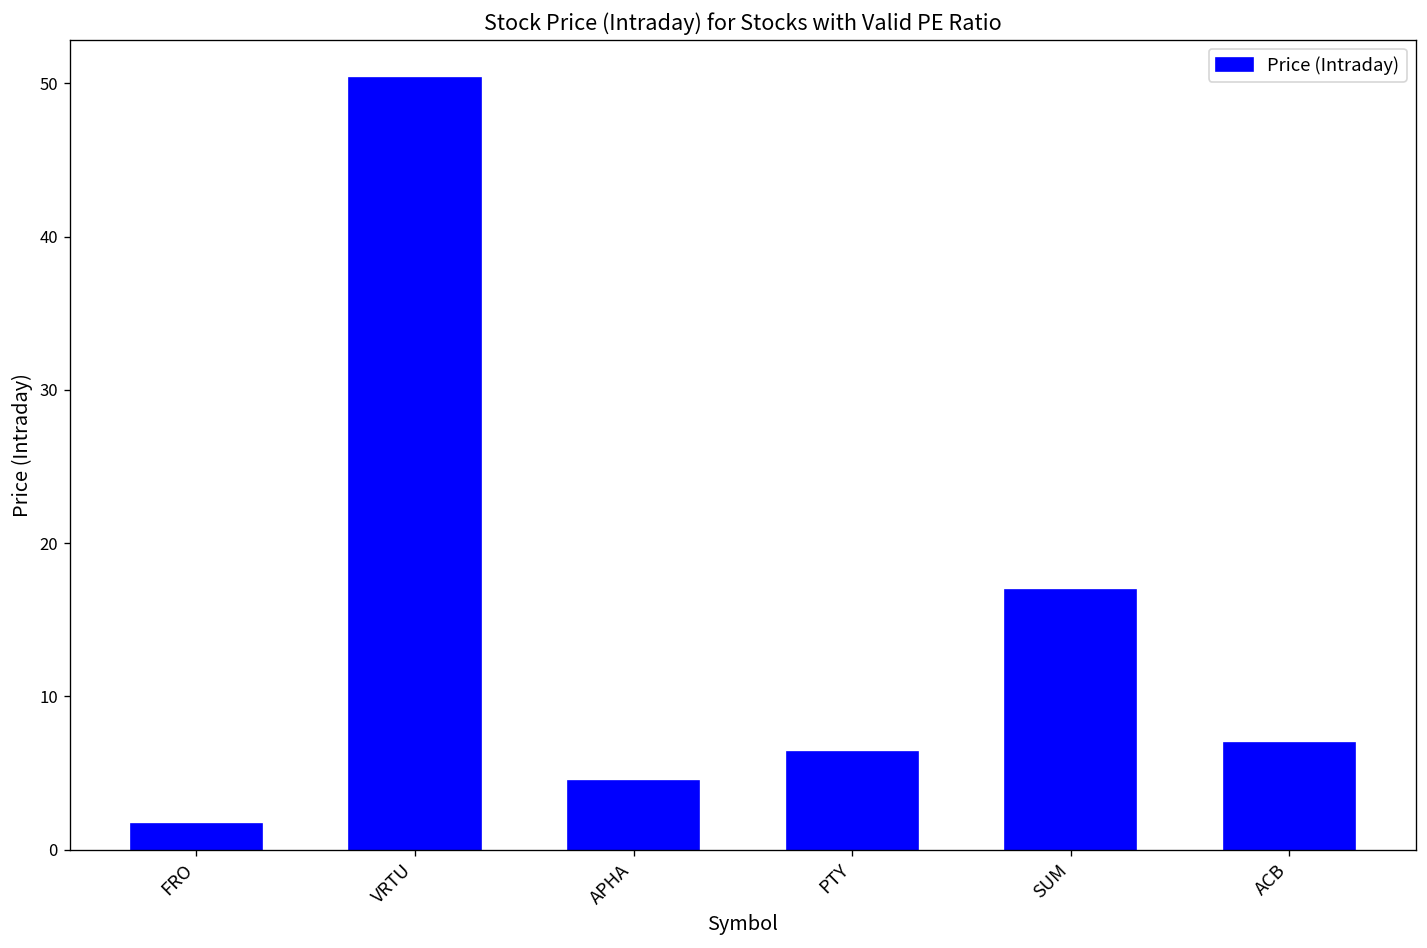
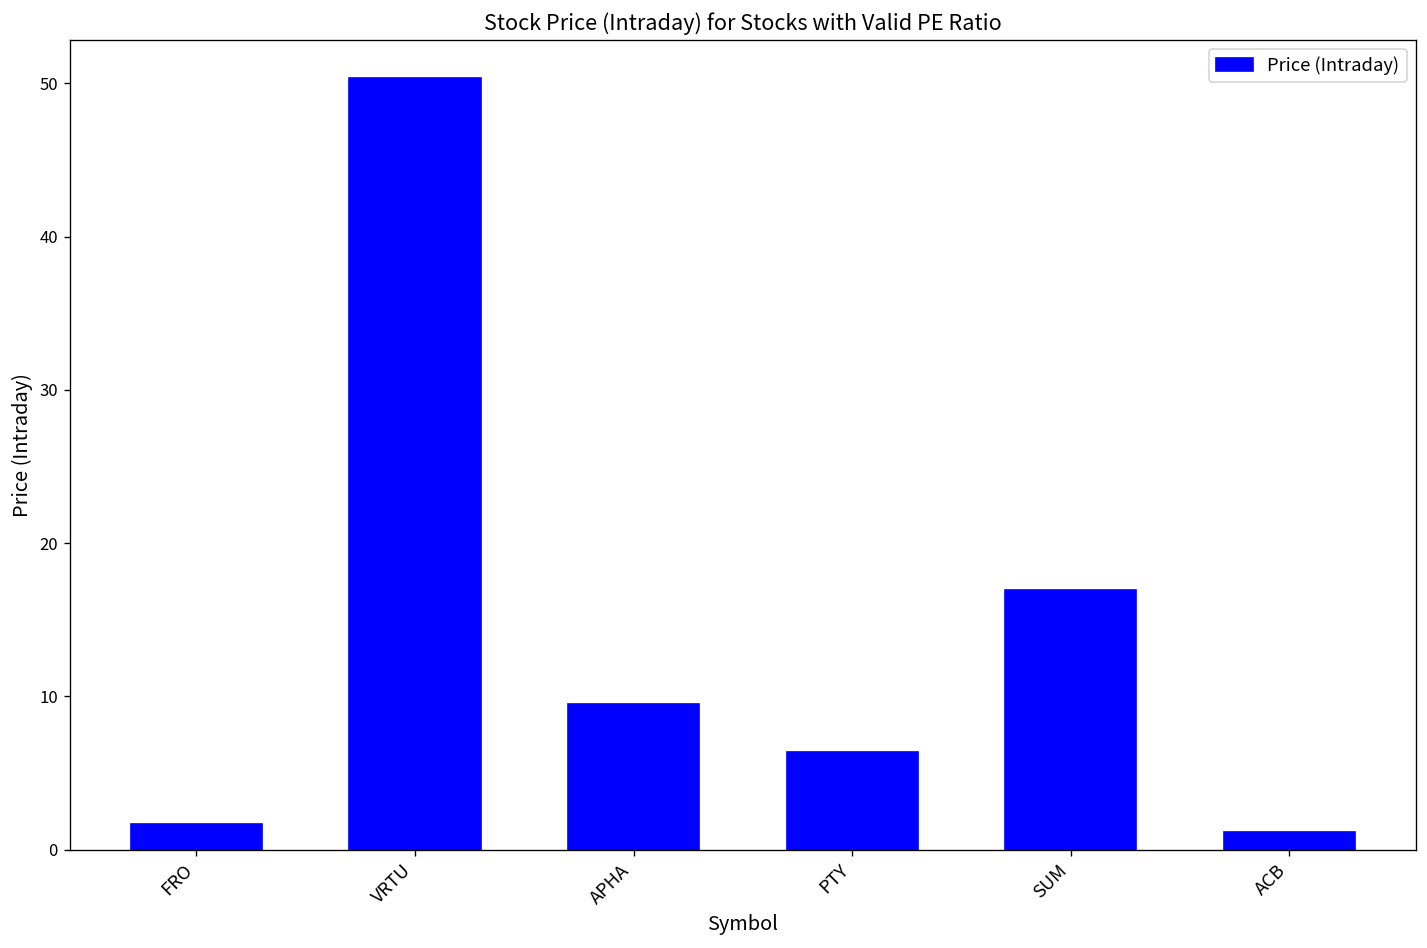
  {
    "FRO": 1.7,
    "VRTU": 50.3,
-   "APHA": 4.5,
+   "APHA": 9.5,
    "PTY": 6.4,
    "SUM": 16.9,
-   "ACB": 7.0
+   "ACB": 1.1
  }
